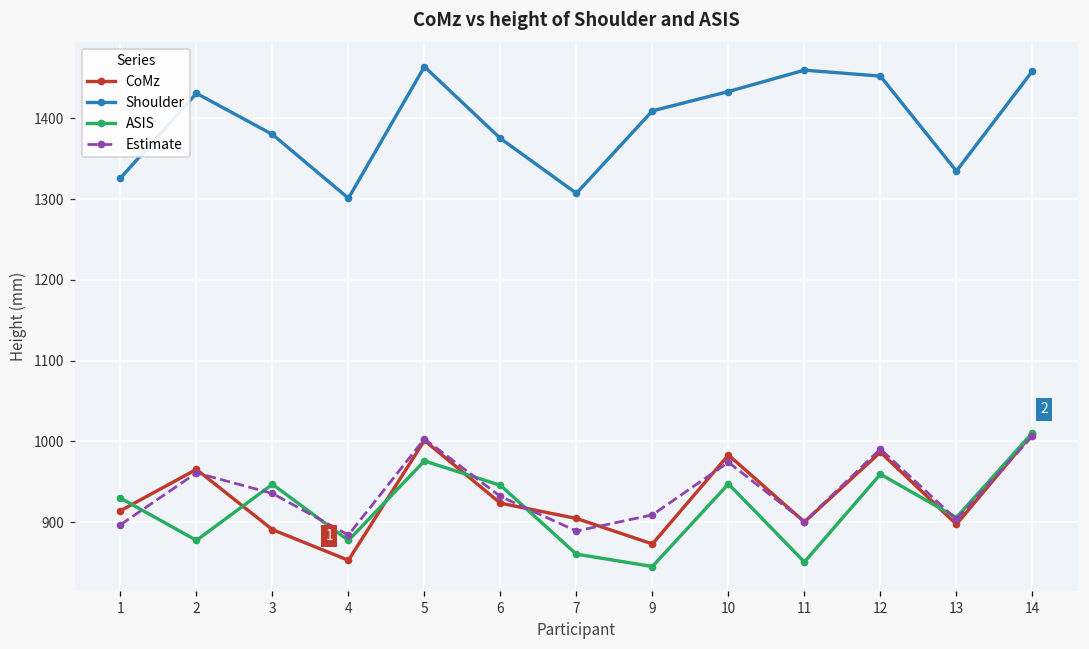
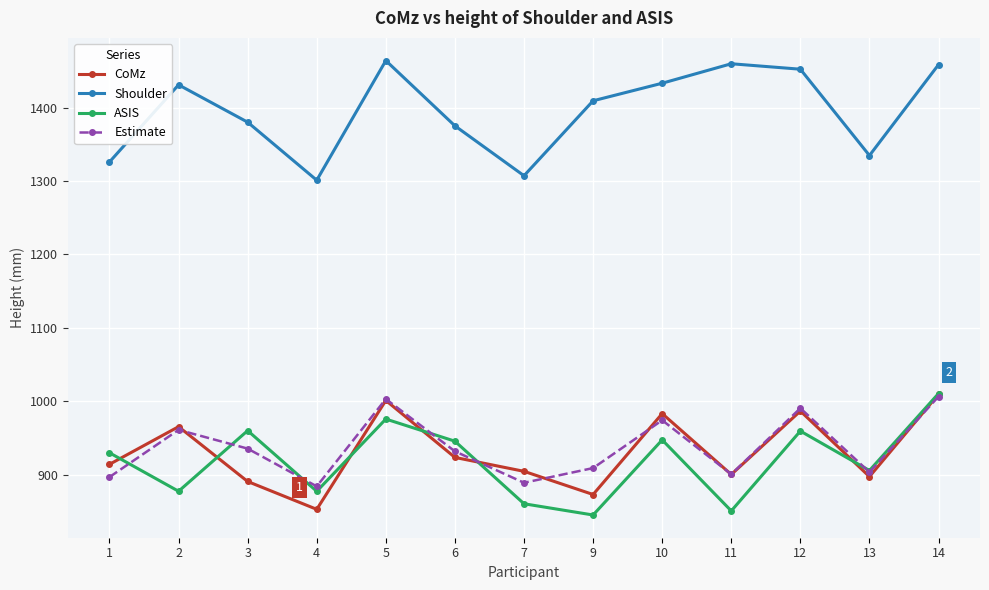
  {
    "CoMz": {
      "1": 910,
      "2": 970,
      "3": 890,
      "4": 850,
      "6": 920,
      "7": 900,
      "9": 870,
      "10": 980,
      "12": 990,
      "13": 900
    },
    "Shoulder": {
      "1": 1330,
      "2": 1430,
      "3": 1380,
      "4": 1300,
      "5": 1460,
      "6": 1380,
      "7": 1310,
      "9": 1410,
      "10": 1430,
      "11": 1460,
      "12": 1450,
      "13": 1330,
      "14": 1460
    },
    "ASIS": {
      "1": 930,
      "2": 880,
-     "3": 950,
+     "3": 960,
      "5": 980,
      "6": 950,
      "7": 860,
      "9": 850,
      "10": 950,
      "11": 850,
      "12": 960
    },
    "Estimate": {
      "1": 900,
      "2": 960,
      "3": 940,
      "6": 930,
      "7": 890,
      "9": 910,
      "10": 970,
      "12": 990
    }
  }
